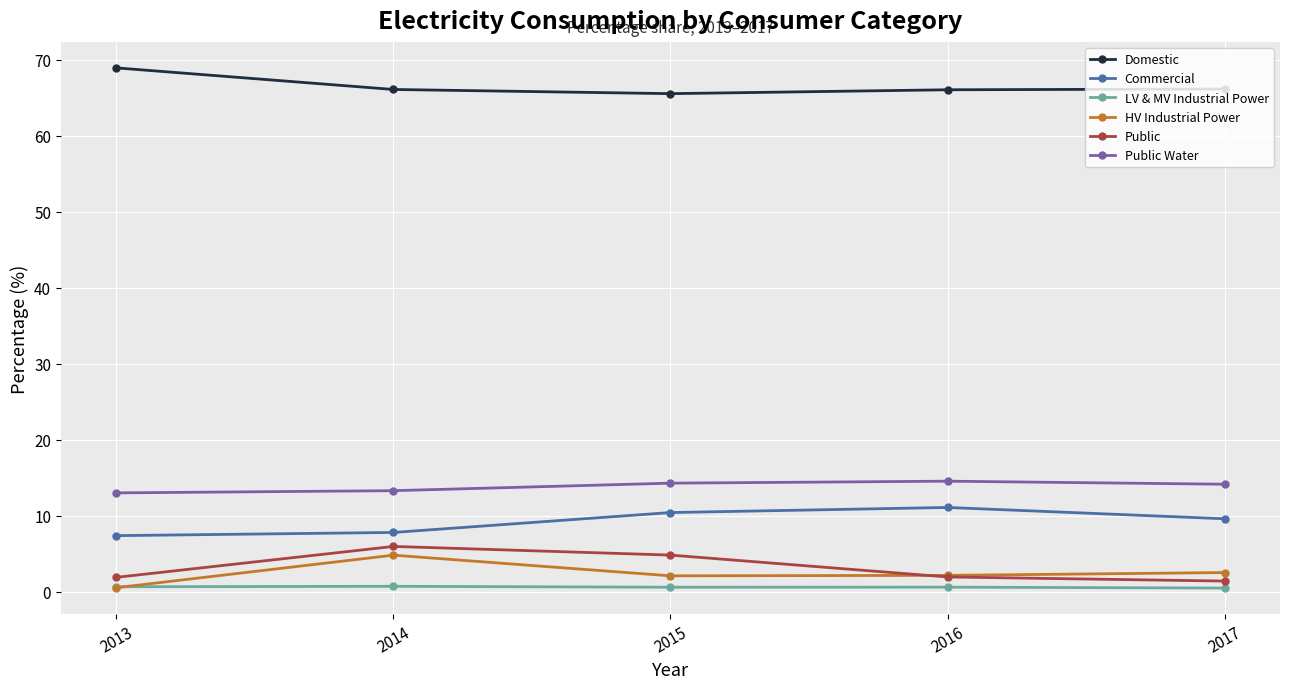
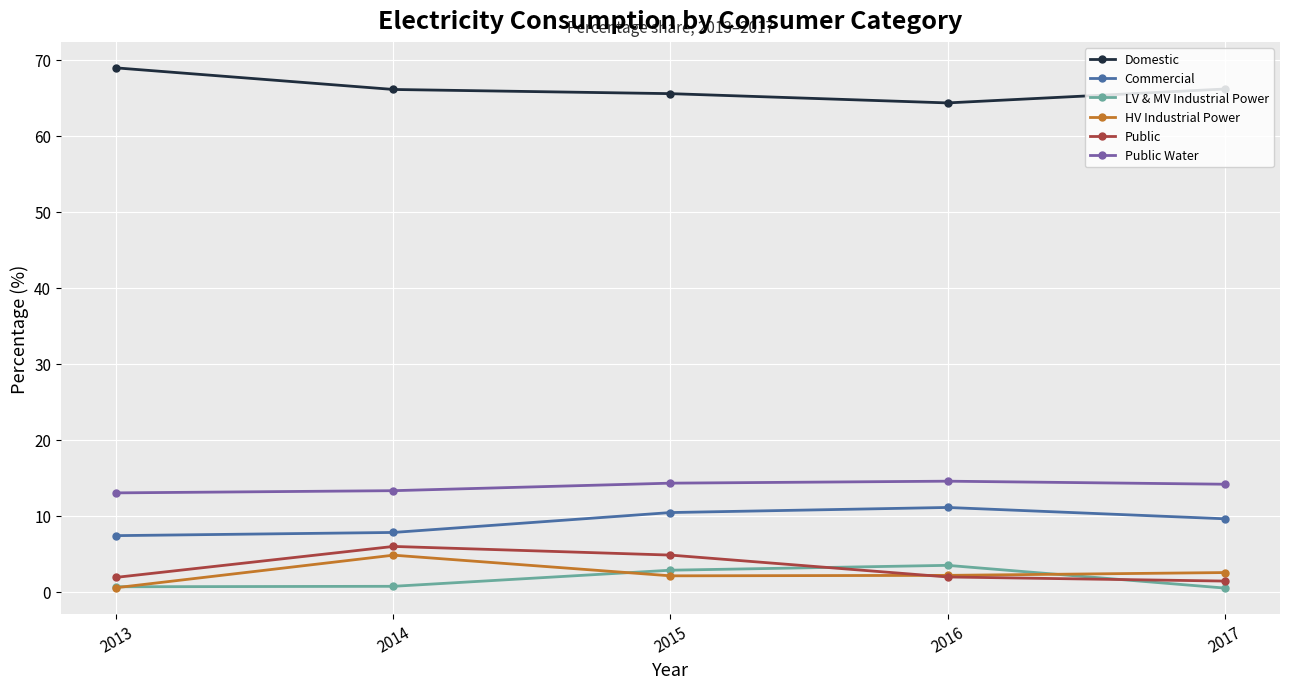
  {
    "Domestic": {
      "2013": 69,
      "2014": 66,
      "2015": 66,
-     "2016": 66
+     "2016": 64
    },
    "LV & MV Industrial Power": {
      "2014": 1,
-     "2015": 1,
-     "2016": 1,
+     "2015": 3,
+     "2016": 3,
      "2017": 0
    },
    "HV Industrial Power": {
      "2014": 5,
      "2015": 2,
      "2017": 3
    },
    "Public": {
      "2013": 2,
      "2014": 6,
      "2015": 5,
      "2017": 1
    }
  }
